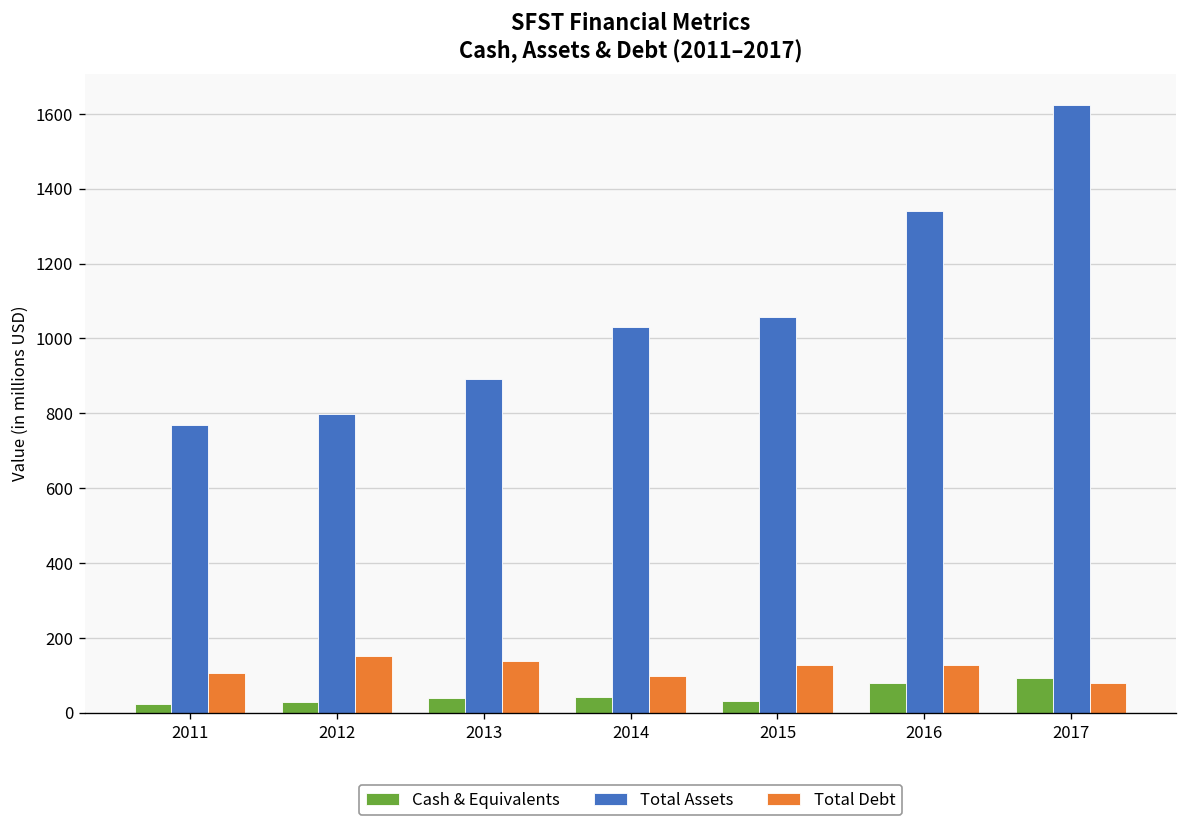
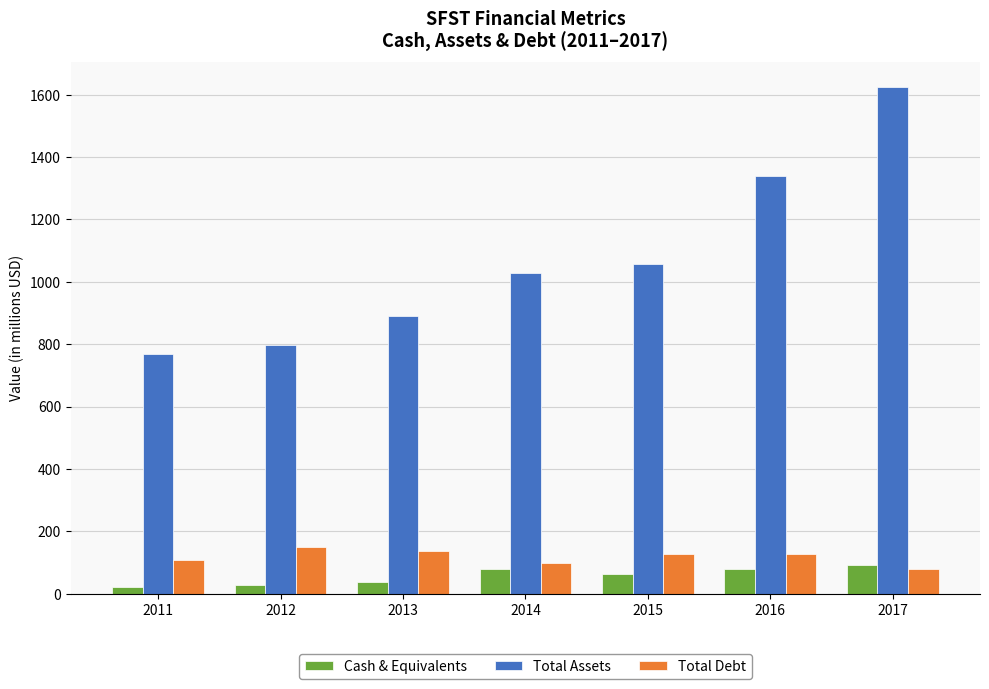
  {
    "Cash & Equivalents": {
      "2011": 20,
      "2012": 30,
      "2013": 40,
-     "2014": 40,
-     "2015": 30,
+     "2014": 80,
+     "2015": 60,
      "2016": 80,
      "2017": 90
    },
    "Total Assets": {
      "2011": 770,
      "2012": 800,
      "2013": 890,
      "2014": 1030,
      "2015": 1060,
      "2016": 1340,
      "2017": 1620
    },
    "Total Debt": {
      "2011": 110,
      "2012": 150,
      "2013": 140,
      "2014": 100,
      "2015": 130,
      "2016": 130,
      "2017": 80
    }
  }
